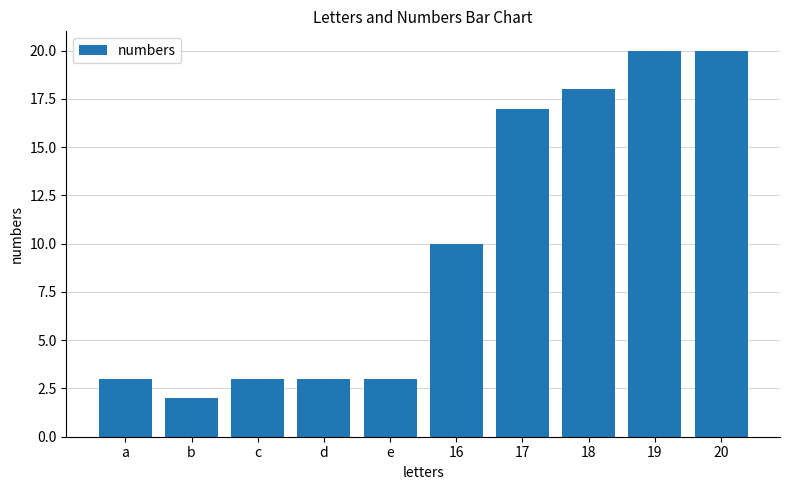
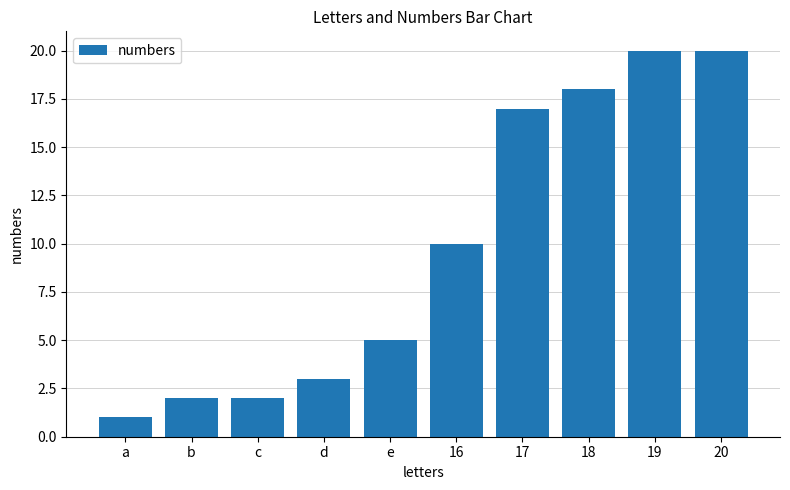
  {
-   "a": 3,
+   "a": 1,
    "b": 2,
-   "c": 3,
+   "c": 2,
    "d": 3,
-   "e": 3,
+   "e": 5,
    "16": 10,
    "17": 17,
    "18": 18,
    "19": 20,
    "20": 20
  }
